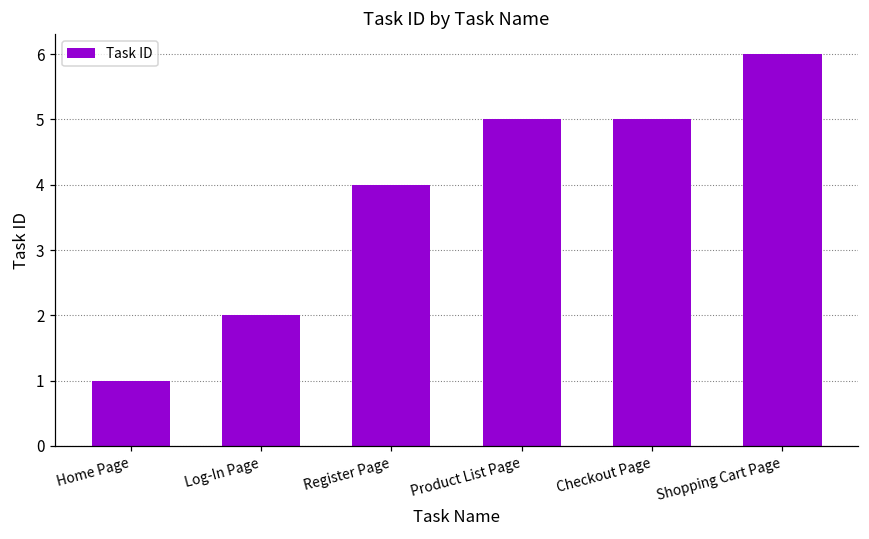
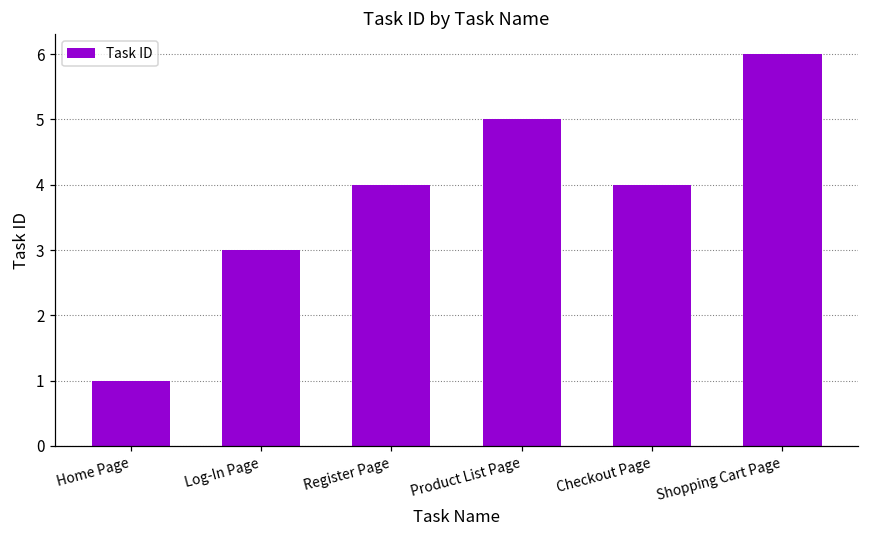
  {
    "Home Page": 1,
-   "Log-In Page": 2,
+   "Log-In Page": 3,
    "Register Page": 4,
    "Product List Page": 5,
-   "Checkout Page": 5,
+   "Checkout Page": 4,
    "Shopping Cart Page": 6
  }
